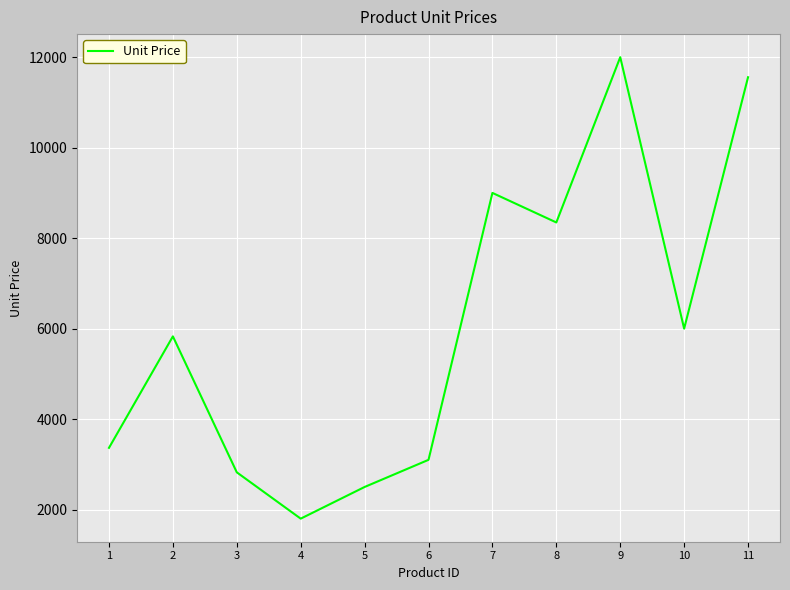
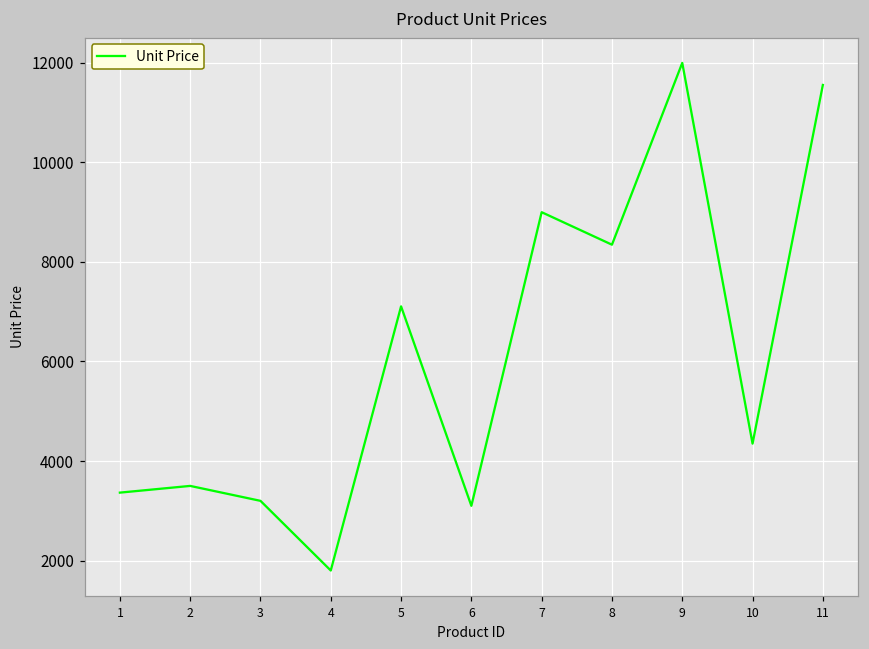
  {
    "1": 3400,
-   "2": 5800,
-   "3": 2800,
+   "2": 3500,
+   "3": 3200,
    "4": 1800,
-   "5": 2500,
+   "5": 7100,
    "6": 3100,
    "7": 9000,
    "8": 8300,
    "9": 12000,
-   "10": 6000,
+   "10": 4400,
    "11": 11600
  }
